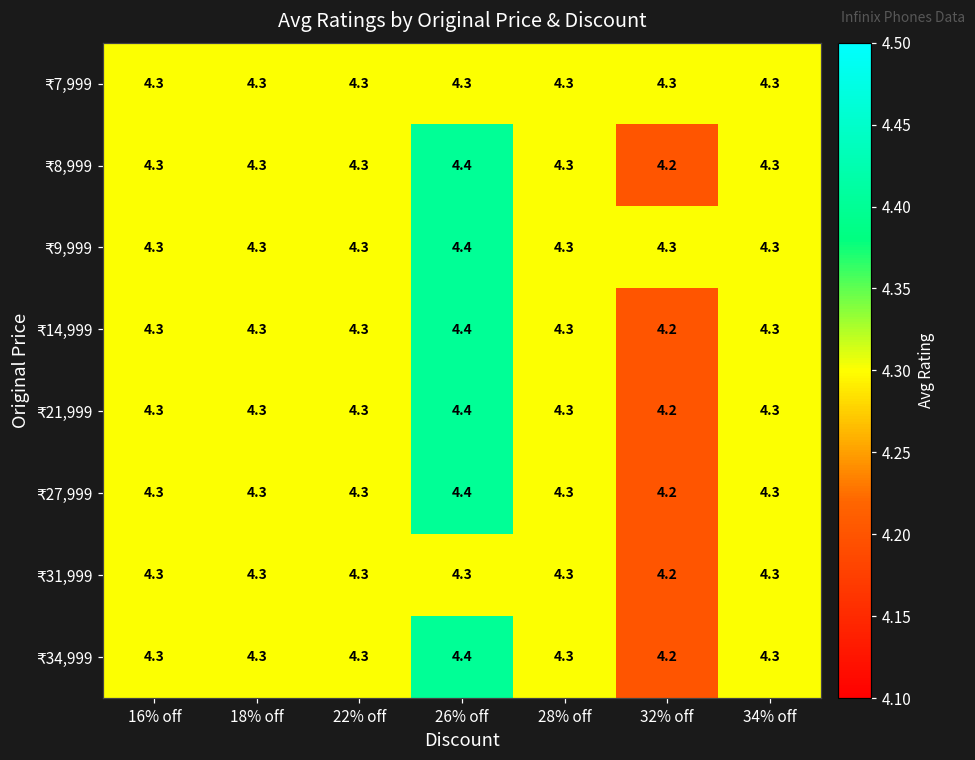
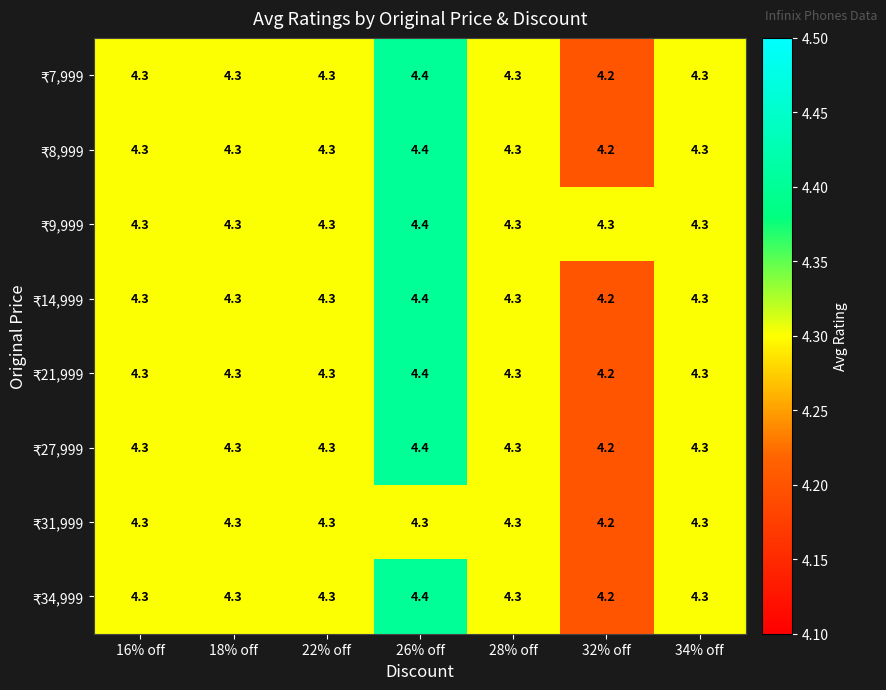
  {
    "₹7,999": {
      "16% off": 4.3,
      "18% off": 4.3,
      "22% off": 4.3,
-     "26% off": 4.3,
+     "26% off": 4.4,
      "28% off": 4.3,
-     "32% off": 4.3,
+     "32% off": 4.2,
      "34% off": 4.3
    },
    "₹8,999": {
      "16% off": 4.3,
      "18% off": 4.3,
      "22% off": 4.3,
      "26% off": 4.4,
      "28% off": 4.3,
      "32% off": 4.2,
      "34% off": 4.3
    },
    "₹9,999": {
      "16% off": 4.3,
      "18% off": 4.3,
      "22% off": 4.3,
      "26% off": 4.4,
      "28% off": 4.3,
      "32% off": 4.3,
      "34% off": 4.3
    },
    "₹14,999": {
      "16% off": 4.3,
      "18% off": 4.3,
      "22% off": 4.3,
      "26% off": 4.4,
      "28% off": 4.3,
      "32% off": 4.2,
      "34% off": 4.3
    },
    "₹21,999": {
      "16% off": 4.3,
      "18% off": 4.3,
      "22% off": 4.3,
      "26% off": 4.4,
      "28% off": 4.3,
      "32% off": 4.2,
      "34% off": 4.3
    },
    "₹27,999": {
      "16% off": 4.3,
      "18% off": 4.3,
      "22% off": 4.3,
      "26% off": 4.4,
      "28% off": 4.3,
      "32% off": 4.2,
      "34% off": 4.3
    },
    "₹31,999": {
      "16% off": 4.3,
      "18% off": 4.3,
      "22% off": 4.3,
      "26% off": 4.3,
      "28% off": 4.3,
      "32% off": 4.2,
      "34% off": 4.3
    },
    "₹34,999": {
      "16% off": 4.3,
      "18% off": 4.3,
      "22% off": 4.3,
      "26% off": 4.4,
      "28% off": 4.3,
      "32% off": 4.2,
      "34% off": 4.3
    }
  }
